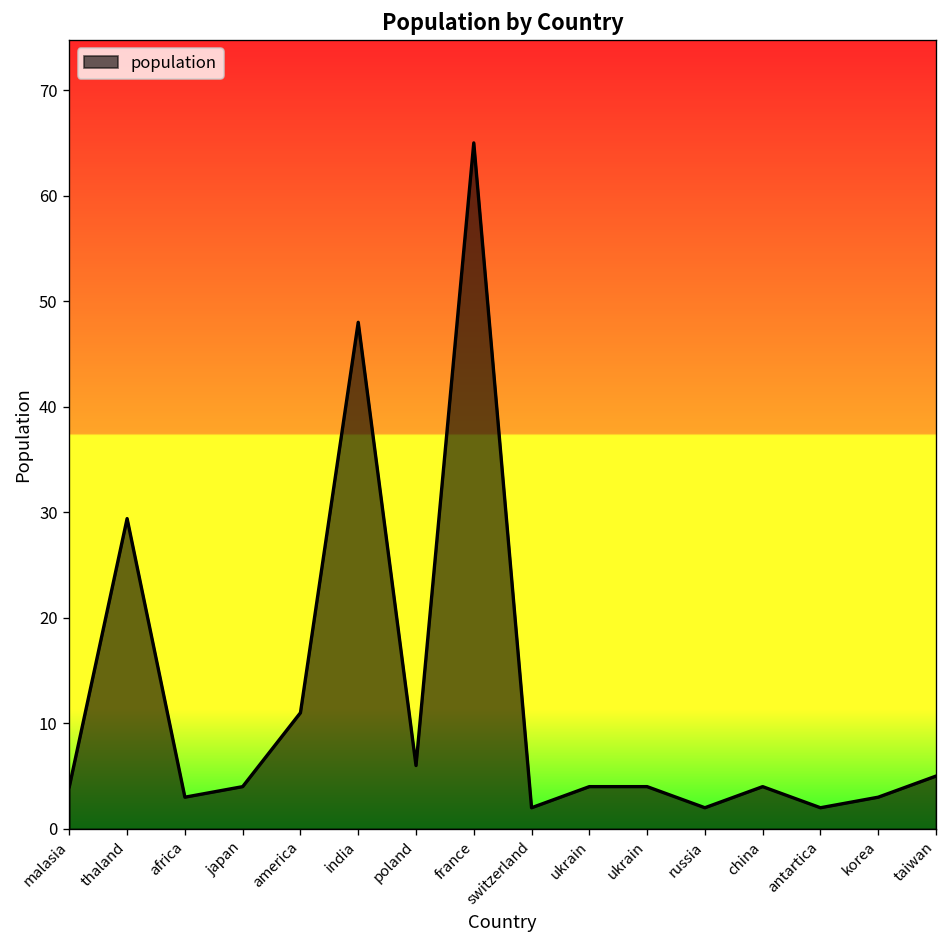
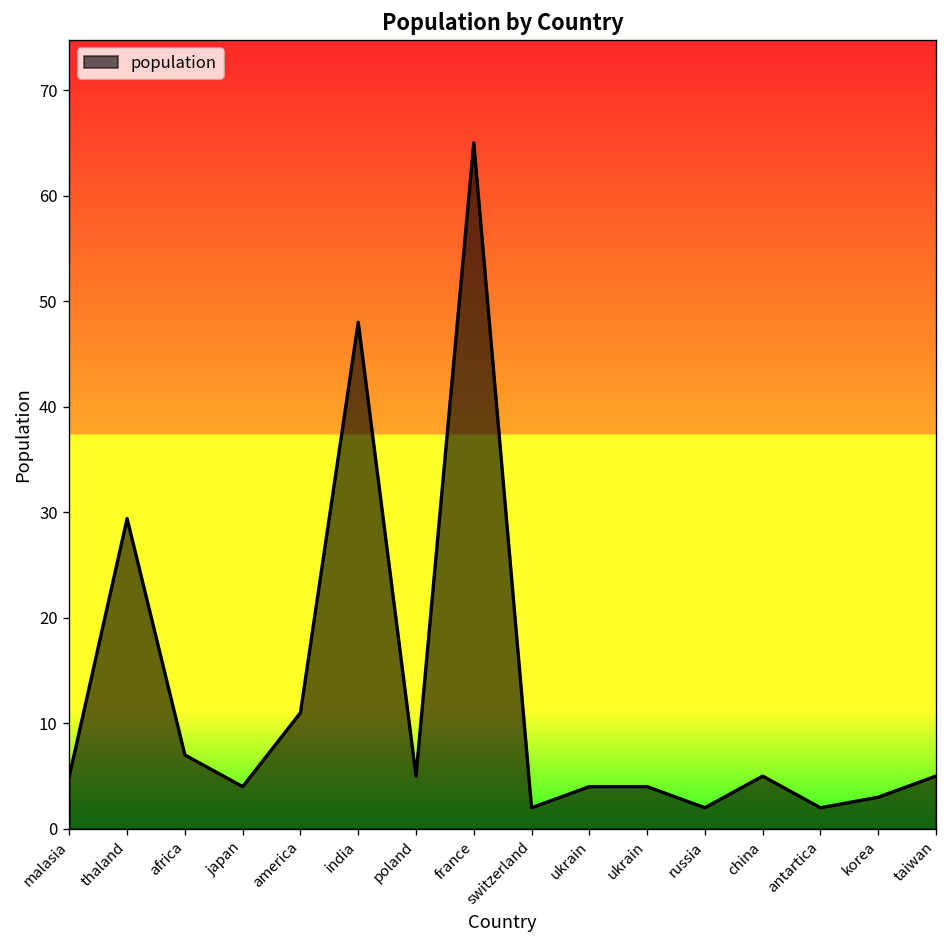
  {
-   "malasia": 4,
+   "malasia": 5,
    "thaland": 29,
-   "africa": 3,
+   "africa": 7,
    "japan": 4,
    "america": 11,
    "india": 48,
-   "poland": 6,
+   "poland": 5,
    "france": 65,
    "switzerland": 2,
    "russia": 2,
-   "china": 4,
+   "china": 5,
    "antartica": 2,
    "korea": 3,
    "taiwan": 5
  }
